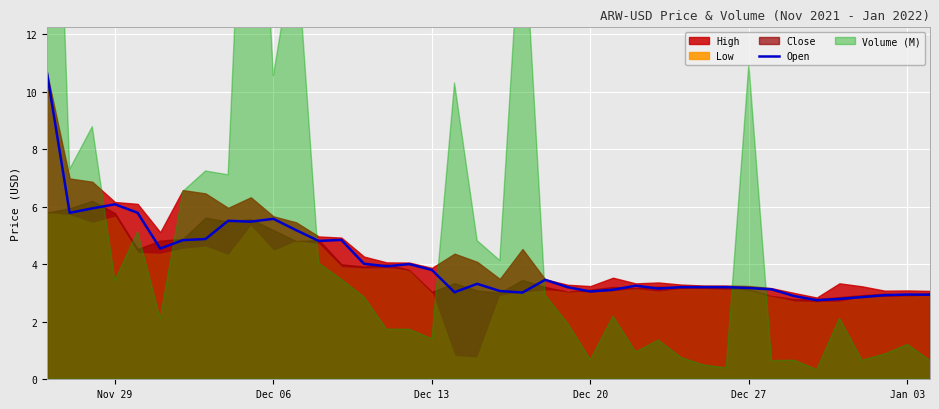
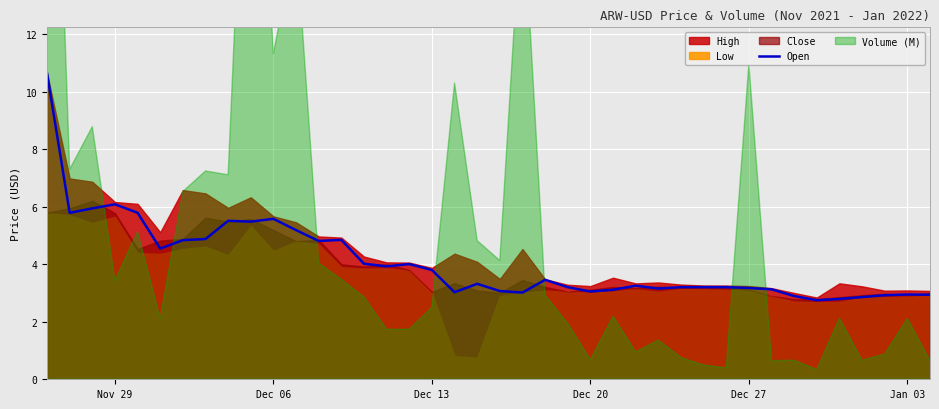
  {
    "Low": {
      "Nov 29": 5.6,
      "Dec 06": 4.5
    },
    "Volume (M)": {
      "Nov 29": 3.4,
-     "Dec 06": 10.6,
-     "Dec 13": 1.4,
+     "Dec 06": 11.3,
+     "Dec 13": 2.5,
      "Dec 20": 0.7,
-     "Jan 03": 1.2
+     "Jan 03": 2.1
    }
  }
